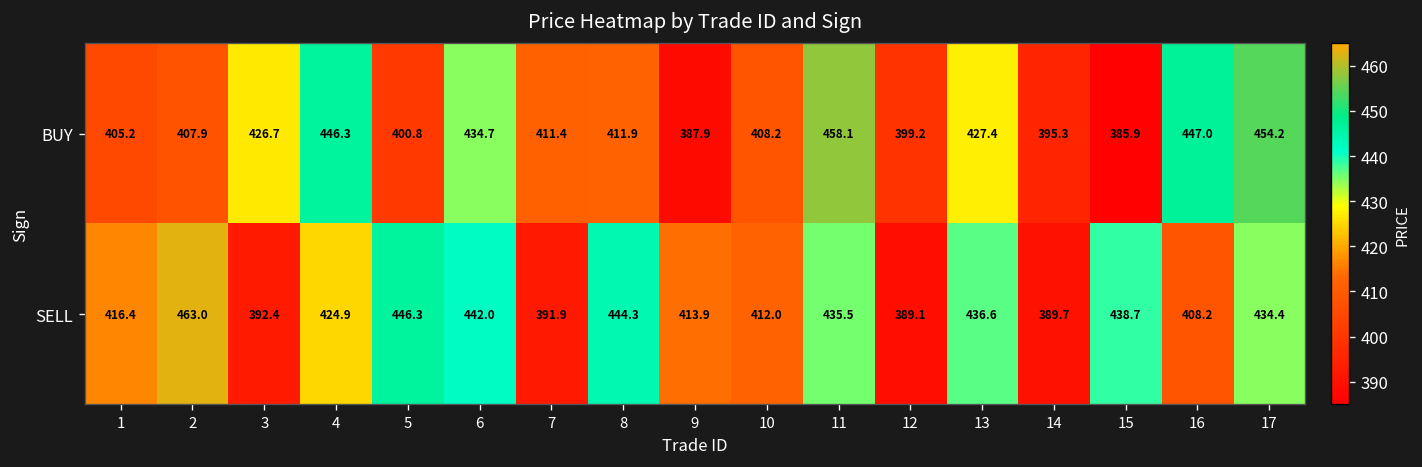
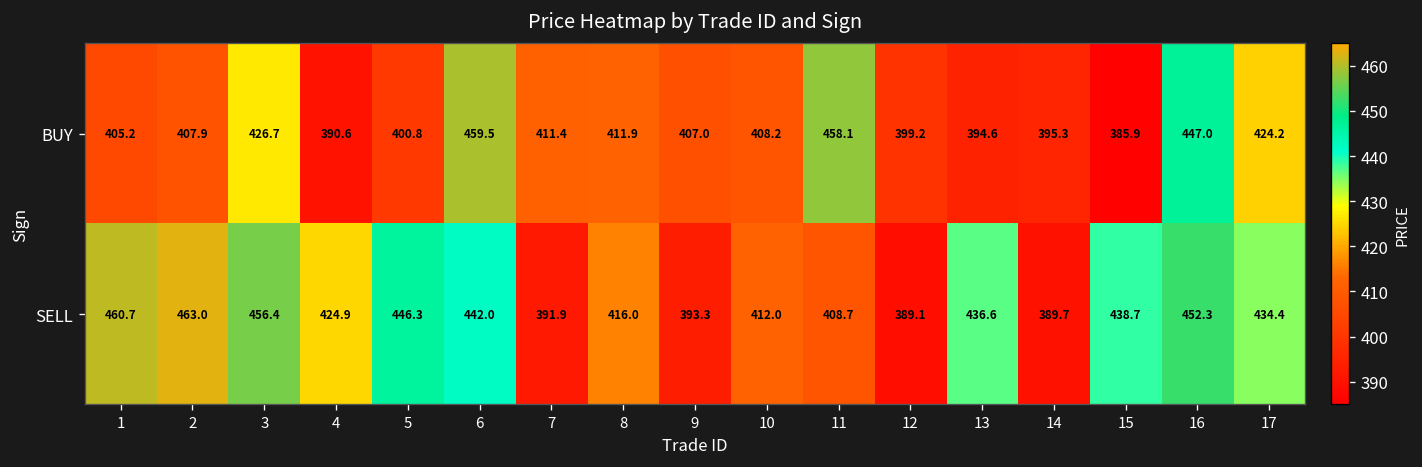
  {
    "BUY": {
      "1": 405.2,
      "2": 407.9,
      "3": 426.7,
-     "4": 446.3,
+     "4": 390.6,
      "5": 400.8,
-     "6": 434.7,
+     "6": 459.5,
      "7": 411.4,
      "8": 411.9,
-     "9": 387.9,
+     "9": 407.0,
      "10": 408.2,
      "11": 458.1,
      "12": 399.2,
-     "13": 427.4,
+     "13": 394.6,
      "14": 395.3,
      "15": 385.9,
      "16": 447.0,
-     "17": 454.2
+     "17": 424.2
    },
    "SELL": {
-     "1": 416.4,
+     "1": 460.7,
      "2": 463.0,
-     "3": 392.4,
+     "3": 456.4,
      "4": 424.9,
      "5": 446.3,
      "6": 442.0,
      "7": 391.9,
-     "8": 444.3,
-     "9": 413.9,
+     "8": 416.0,
+     "9": 393.3,
      "10": 412.0,
-     "11": 435.5,
+     "11": 408.7,
      "12": 389.1,
      "13": 436.6,
      "14": 389.7,
      "15": 438.7,
-     "16": 408.2,
+     "16": 452.3,
      "17": 434.4
    }
  }
